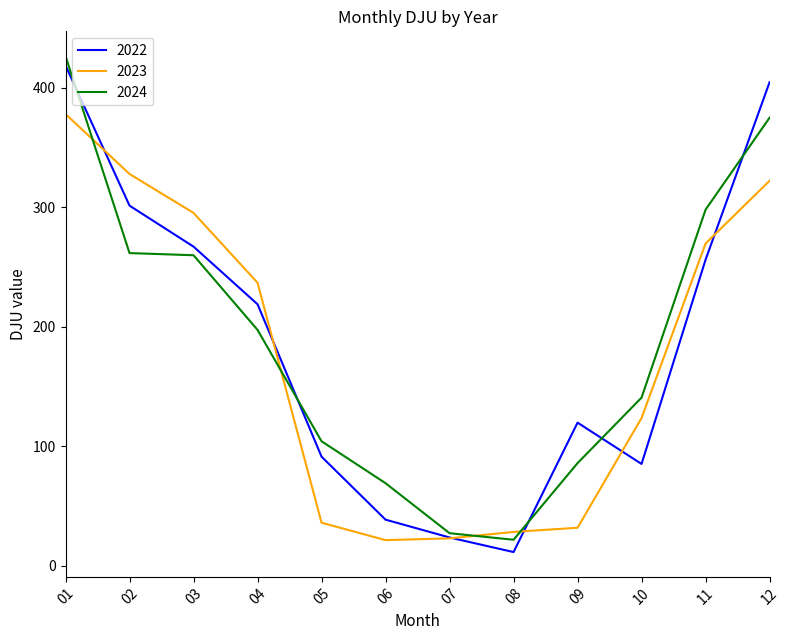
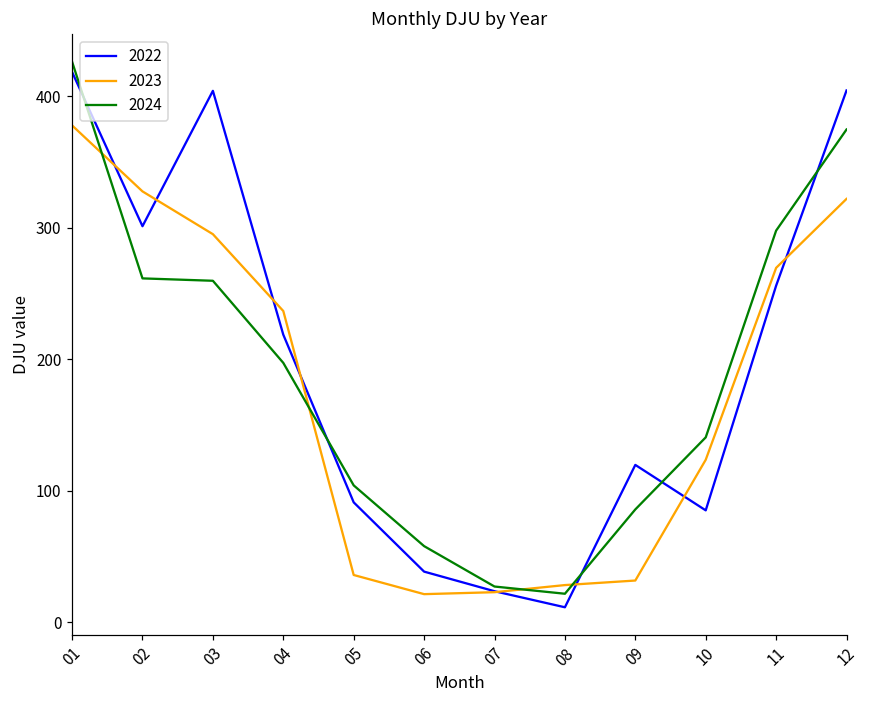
  {
    "2022": {
      "01": 419,
      "02": 301,
-     "03": 267,
+     "03": 404,
      "04": 219,
      "05": 91,
      "06": 38,
      "08": 11,
      "09": 120,
      "10": 85,
      "11": 256,
      "12": 405
    },
    "2023": {
      "01": 378,
      "02": 328,
      "03": 295,
      "04": 237,
      "05": 36,
      "06": 21,
      "08": 28,
      "09": 32,
      "10": 124,
      "11": 270,
      "12": 322
    },
    "2024": {
      "01": 426,
      "02": 262,
      "03": 260,
      "04": 197,
      "05": 104,
-     "06": 69,
+     "06": 58,
      "07": 27,
      "08": 22,
      "09": 86,
      "10": 141,
      "11": 298,
      "12": 375
    }
  }
